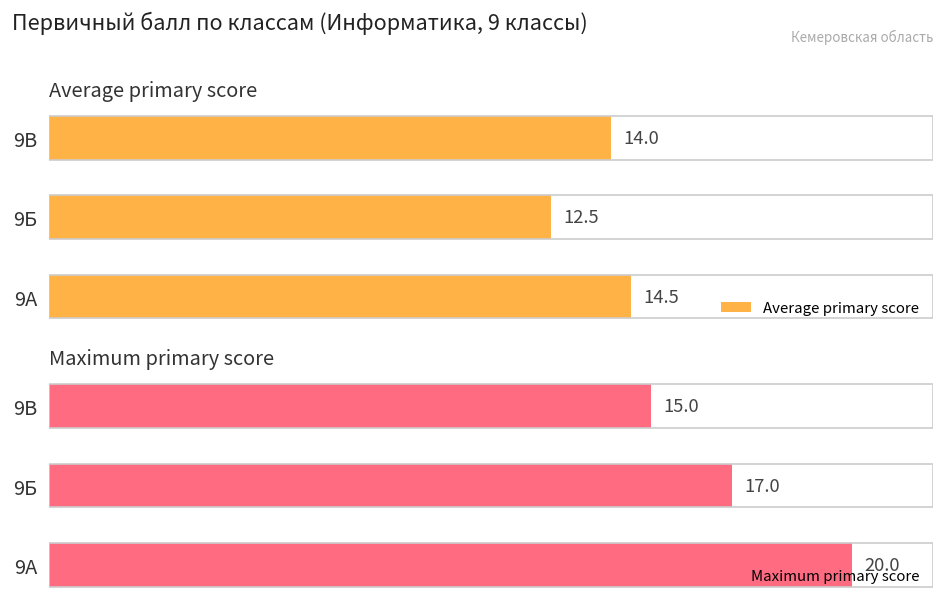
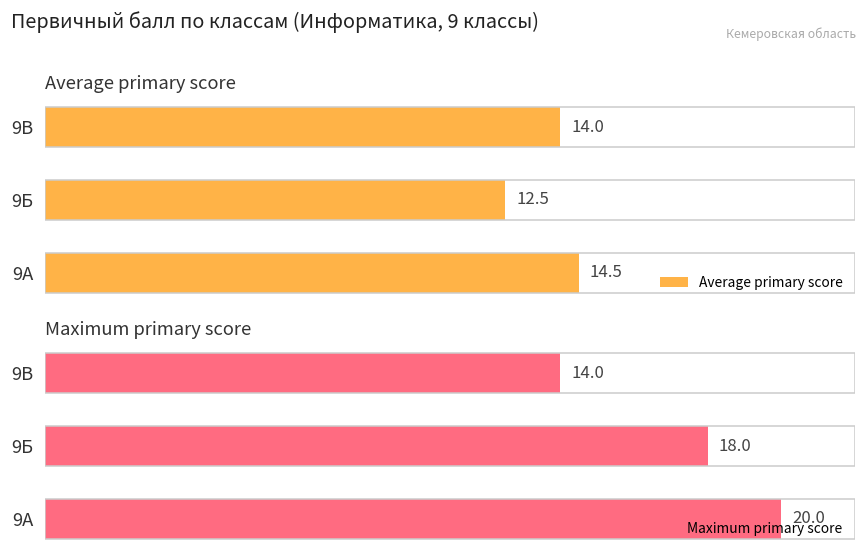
  {
    "Average primary score": {
      "9В": 14.0,
      "9Б": 12.5,
      "9А": 14.5
    },
    "Maximum primary score": {
-     "9В": 15.0,
-     "9Б": 17.0,
+     "9В": 14.0,
+     "9Б": 18.0,
      "9А": 20.0
    }
  }
